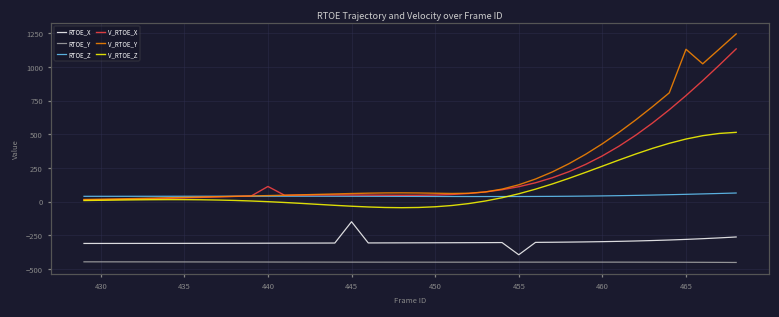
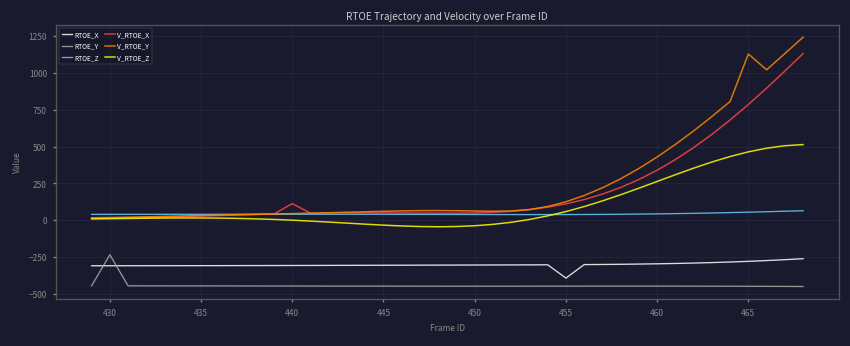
  {
    "RTOE_X": {
      "430": -310,
      "435": -310,
      "440": -310,
-     "445": -150,
+     "445": -310,
      "450": -310,
      "455": -390,
      "460": -300,
      "465": -280
    },
    "RTOE_Y": {
-     "430": -450,
+     "430": -240,
      "435": -450,
      "440": -450,
      "445": -450,
      "450": -450,
      "455": -450,
      "460": -450,
      "465": -450
    },
    "RTOE_Z": {
      "430": 40,
      "460": 40,
      "465": 50
    },
    "V_RTOE_X": {
      "440": 110,
      "460": 340,
      "465": 790
    },
    "V_RTOE_Y": {
      "460": 430,
      "465": 1130
    },
    "V_RTOE_Z": {
      "440": 0,
      "445": -30,
      "450": -40,
      "460": 260,
      "465": 460
    }
  }
